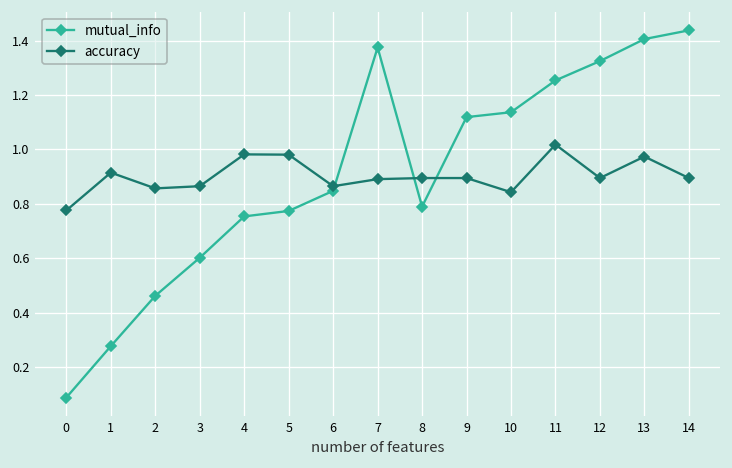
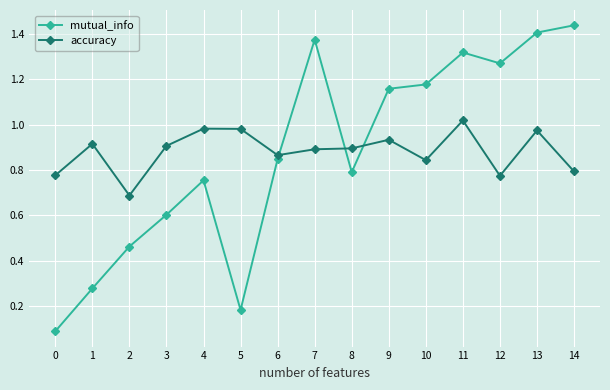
  {
    "mutual_info": {
      "0": 0.09,
      "1": 0.28,
      "2": 0.46,
      "3": 0.60,
      "4": 0.75,
-     "5": 0.77,
+     "5": 0.18,
      "6": 0.85,
      "7": 1.38,
      "8": 0.79,
-     "9": 1.12,
-     "10": 1.14,
-     "11": 1.25,
-     "12": 1.33,
+     "9": 1.16,
+     "10": 1.18,
+     "11": 1.32,
+     "12": 1.27,
      "13": 1.41,
      "14": 1.44
    },
    "accuracy": {
      "0": 0.78,
      "1": 0.92,
-     "2": 0.86,
-     "3": 0.87,
+     "2": 0.69,
+     "3": 0.91,
      "4": 0.98,
      "5": 0.98,
      "6": 0.87,
      "7": 0.89,
      "8": 0.90,
-     "9": 0.90,
+     "9": 0.93,
      "10": 0.84,
      "11": 1.02,
-     "12": 0.90,
+     "12": 0.77,
      "13": 0.97,
-     "14": 0.90
+     "14": 0.79
    }
  }
